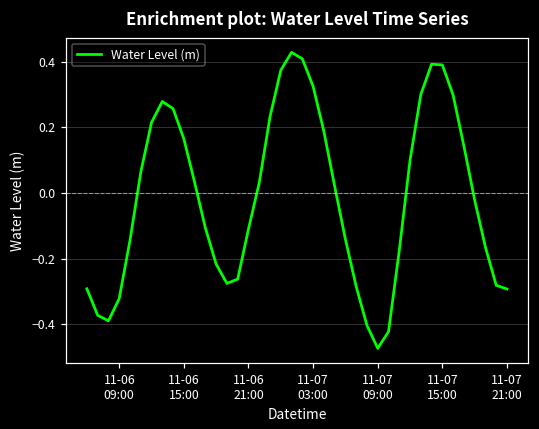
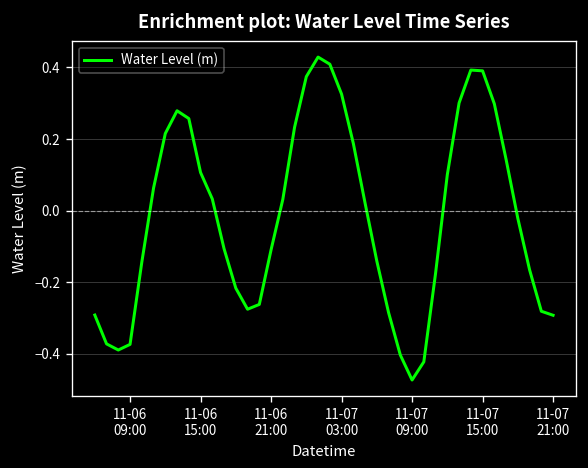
  {
-   "11-06 09:00": -0.32,
-   "11-06 15:00": 0.17,
+   "11-06 09:00": -0.37,
+   "11-06 15:00": 0.11,
    "11-06 21:00": -0.11,
    "11-07 03:00": 0.33,
    "11-07 09:00": -0.47,
    "11-07 15:00": 0.39,
    "11-07 21:00": -0.29
  }
